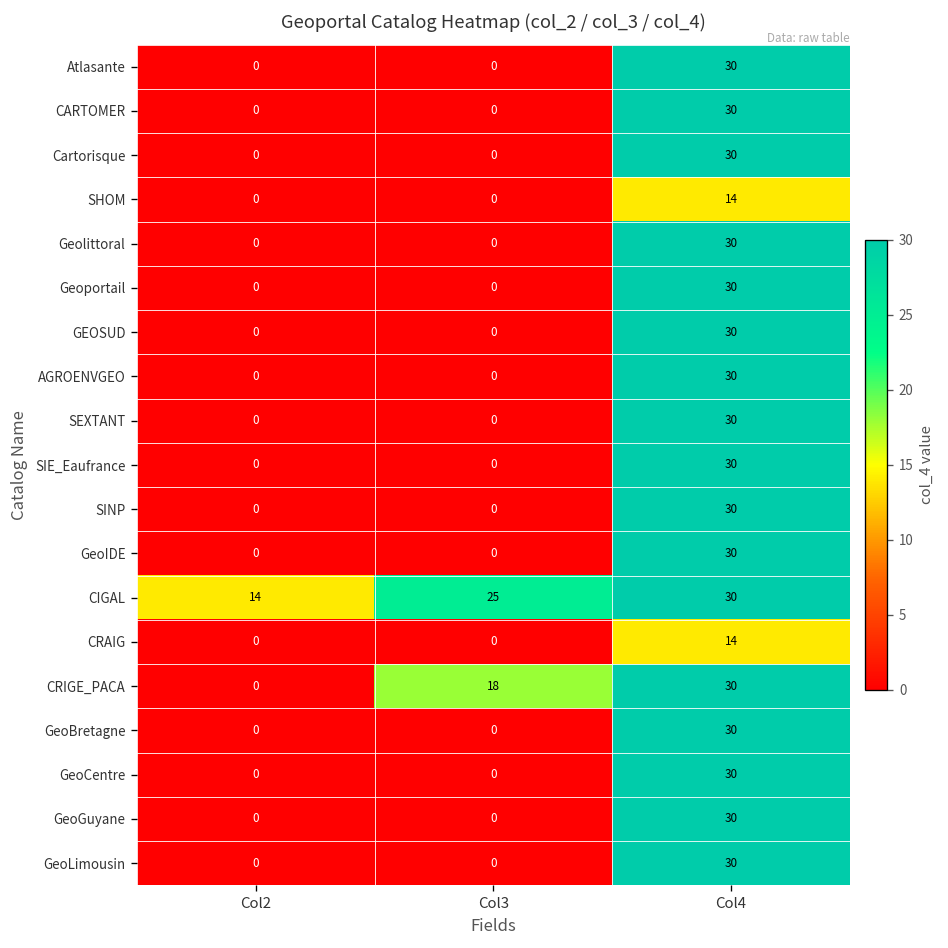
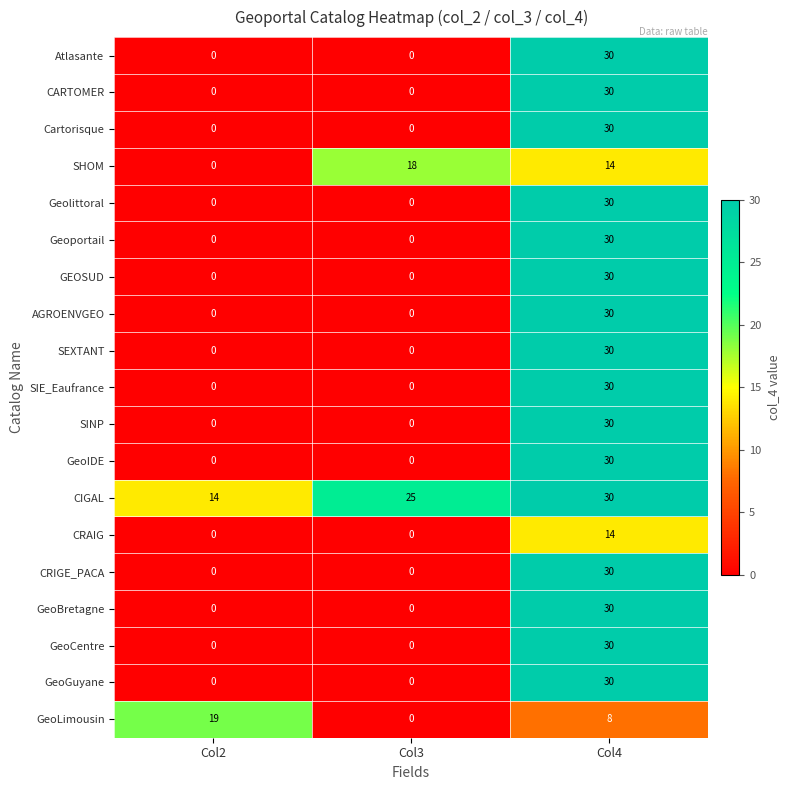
  {
    "Atlasante": {
      "Col2": 0,
      "Col3": 0,
      "Col4": 30
    },
    "CARTOMER": {
      "Col2": 0,
      "Col3": 0,
      "Col4": 30
    },
    "Cartorisque": {
      "Col2": 0,
      "Col3": 0,
      "Col4": 30
    },
    "SHOM": {
      "Col2": 0,
-     "Col3": 0,
+     "Col3": 18,
      "Col4": 14
    },
    "Geolittoral": {
      "Col2": 0,
      "Col3": 0,
      "Col4": 30
    },
    "Geoportail": {
      "Col2": 0,
      "Col3": 0,
      "Col4": 30
    },
    "GEOSUD": {
      "Col2": 0,
      "Col3": 0,
      "Col4": 30
    },
    "AGROENVGEO": {
      "Col2": 0,
      "Col3": 0,
      "Col4": 30
    },
    "SEXTANT": {
      "Col2": 0,
      "Col3": 0,
      "Col4": 30
    },
    "SIE_Eaufrance": {
      "Col2": 0,
      "Col3": 0,
      "Col4": 30
    },
    "SINP": {
      "Col2": 0,
      "Col3": 0,
      "Col4": 30
    },
    "GeoIDE": {
      "Col2": 0,
      "Col3": 0,
      "Col4": 30
    },
    "CIGAL": {
      "Col2": 14,
      "Col3": 25,
      "Col4": 30
    },
    "CRAIG": {
      "Col2": 0,
      "Col3": 0,
      "Col4": 14
    },
    "CRIGE_PACA": {
      "Col2": 0,
-     "Col3": 18,
+     "Col3": 0,
      "Col4": 30
    },
    "GeoBretagne": {
      "Col2": 0,
      "Col3": 0,
      "Col4": 30
    },
    "GeoCentre": {
      "Col2": 0,
      "Col3": 0,
      "Col4": 30
    },
    "GeoGuyane": {
      "Col2": 0,
      "Col3": 0,
      "Col4": 30
    },
    "GeoLimousin": {
-     "Col2": 0,
+     "Col2": 19,
      "Col3": 0,
-     "Col4": 30
+     "Col4": 8
    }
  }
